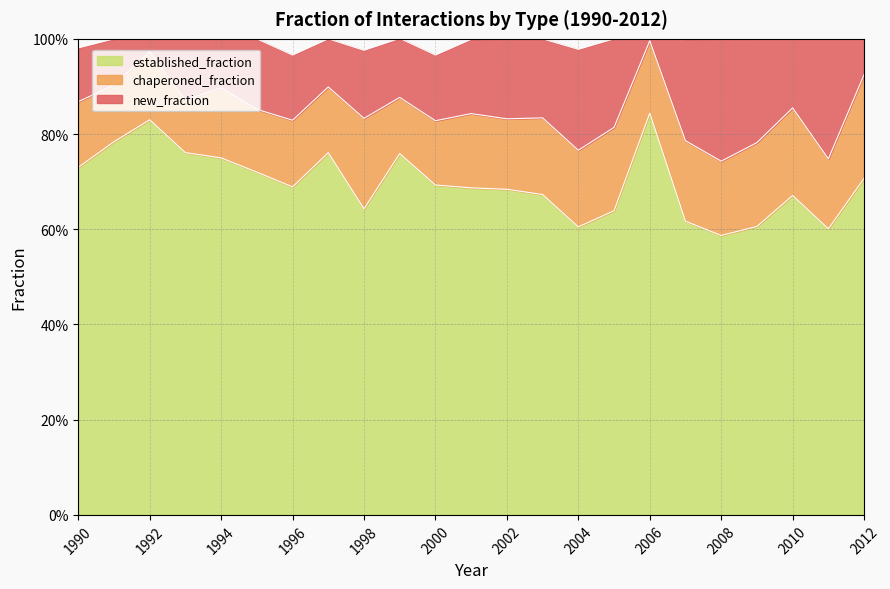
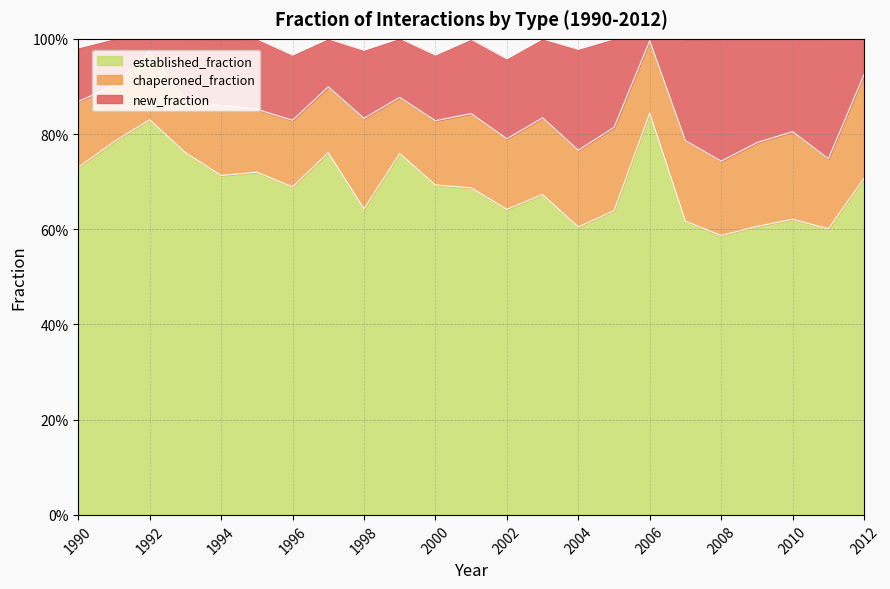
  {
    "established_fraction": {
      "1990": "73%",
      "1992": "83%",
-     "1994": "75%",
+     "1994": "71%",
      "1996": "69%",
      "1998": "64%",
      "2000": "69%",
-     "2002": "68%",
+     "2002": "64%",
      "2004": "61%",
      "2006": "84%",
      "2008": "59%",
-     "2010": "67%",
+     "2010": "62%",
      "2012": "71%"
    },
    "chaperoned_fraction": {
      "1990": "14%",
      "1996": "14%",
      "1998": "19%",
      "2000": "14%",
      "2002": "15%",
      "2004": "16%",
      "2006": "15%",
      "2008": "16%",
      "2010": "18%",
      "2012": "22%"
    },
    "new_fraction": {
      "1990": "11%",
      "1996": "14%",
      "1998": "14%",
      "2000": "14%",
      "2002": "17%",
      "2004": "21%",
      "2008": "26%"
    }
  }
